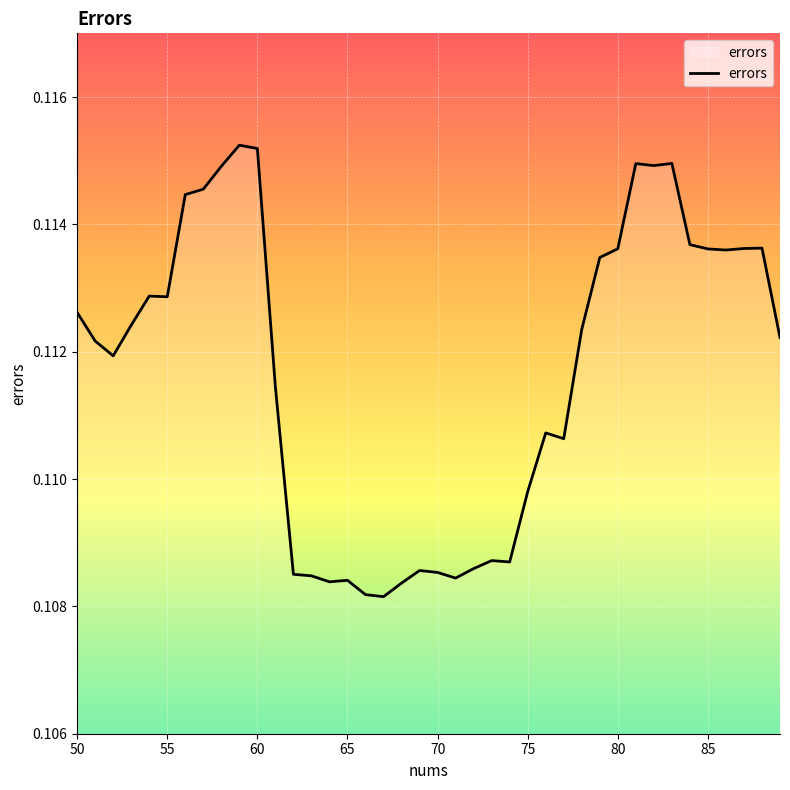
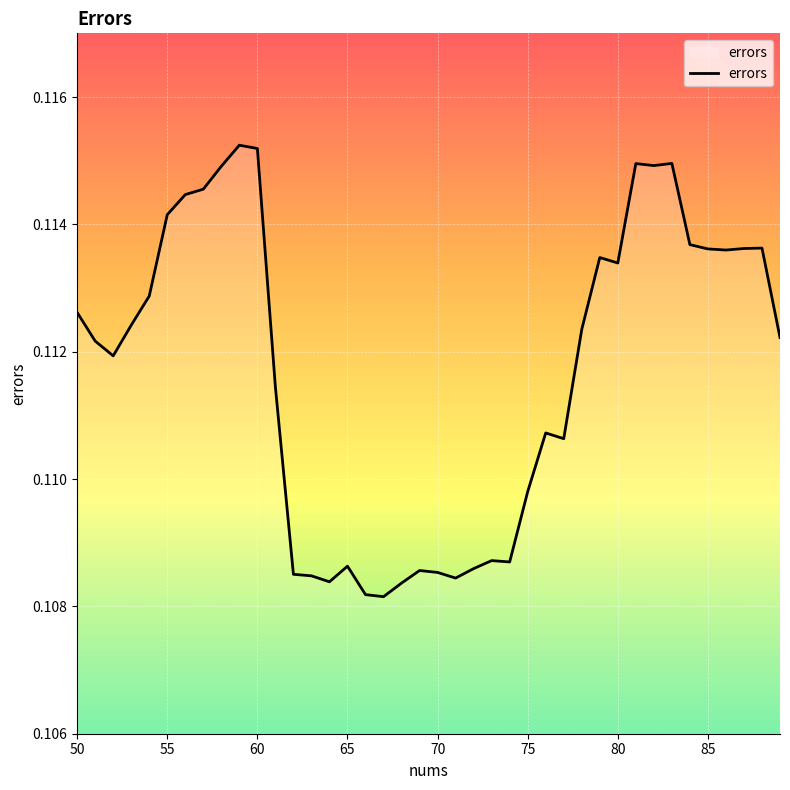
  {
    "50": 0.1126,
-   "55": 0.1129,
+   "55": 0.1142,
    "60": 0.1152,
-   "65": 0.1084,
+   "65": 0.1086,
    "70": 0.1085,
    "75": 0.1098,
-   "80": 0.1136,
+   "80": 0.1134,
    "85": 0.1136
  }
